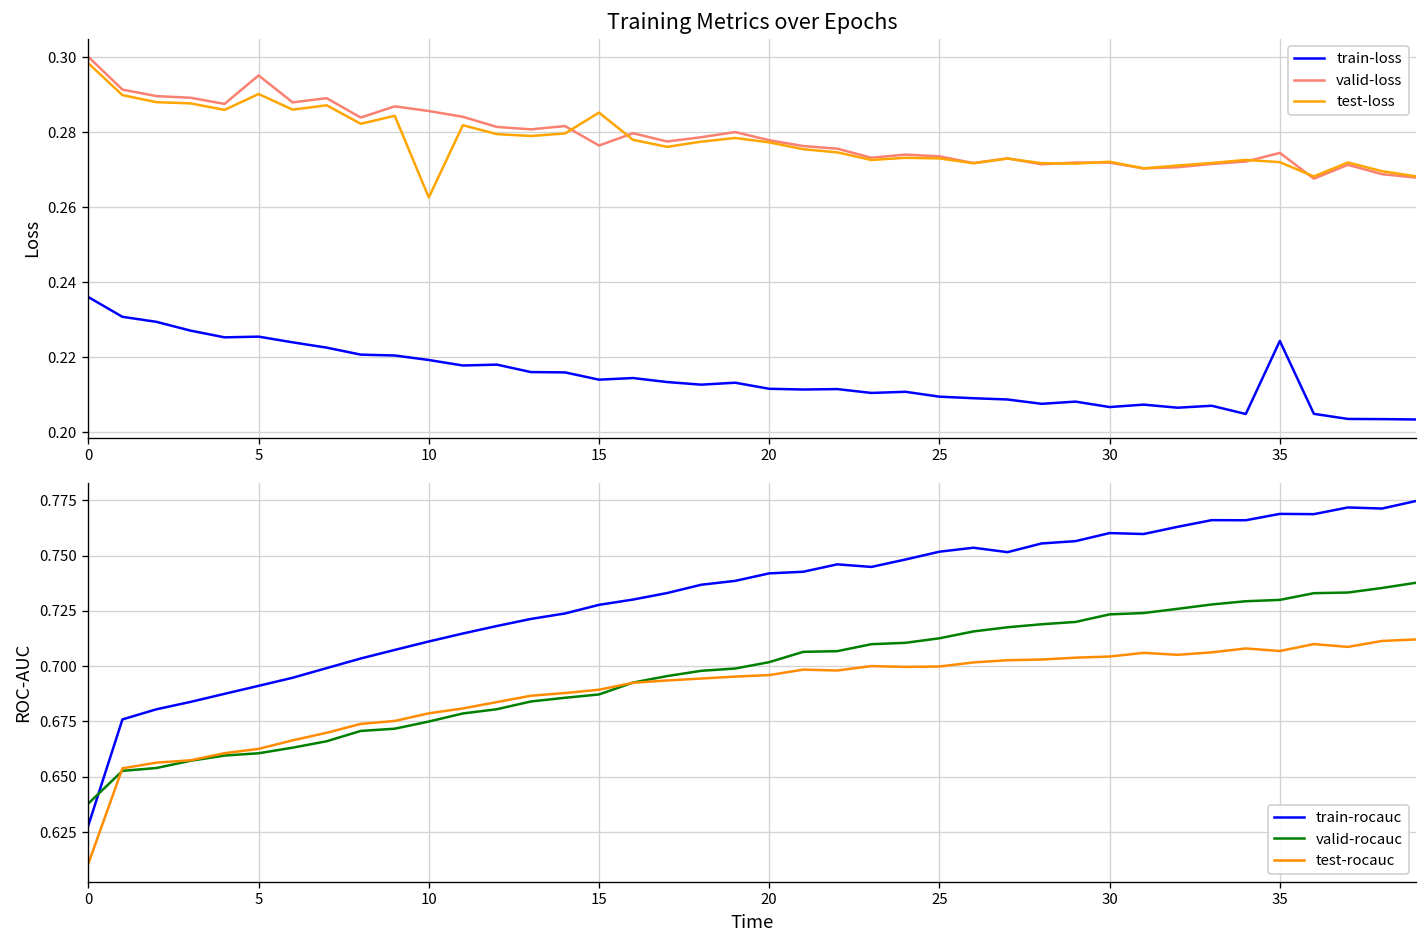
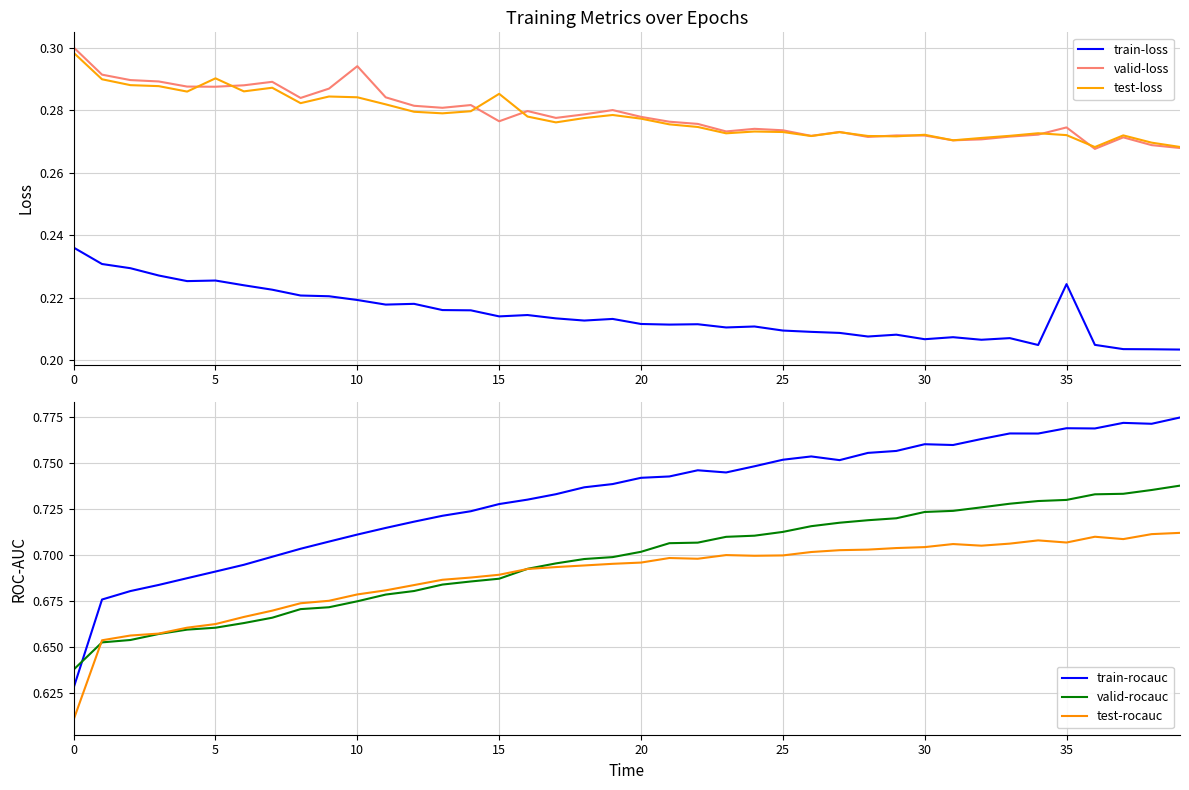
  {
    "Training Metrics over Epochs": {
      "train-loss": {
        "0": 0.236,
        "5": 0.226,
        "10": 0.219,
        "15": 0.214,
        "20": 0.212,
        "25": 0.210,
        "30": 0.207,
        "35": 0.224
      },
      "valid-loss": {
        "0": 0.300,
-       "5": 0.295,
-       "10": 0.286,
+       "5": 0.288,
+       "10": 0.294,
        "15": 0.276,
        "35": 0.275
      },
      "test-loss": {
        "0": 0.298,
        "5": 0.290,
-       "10": 0.263,
+       "10": 0.284,
        "15": 0.285,
        "35": 0.272
      }
    }
  }
